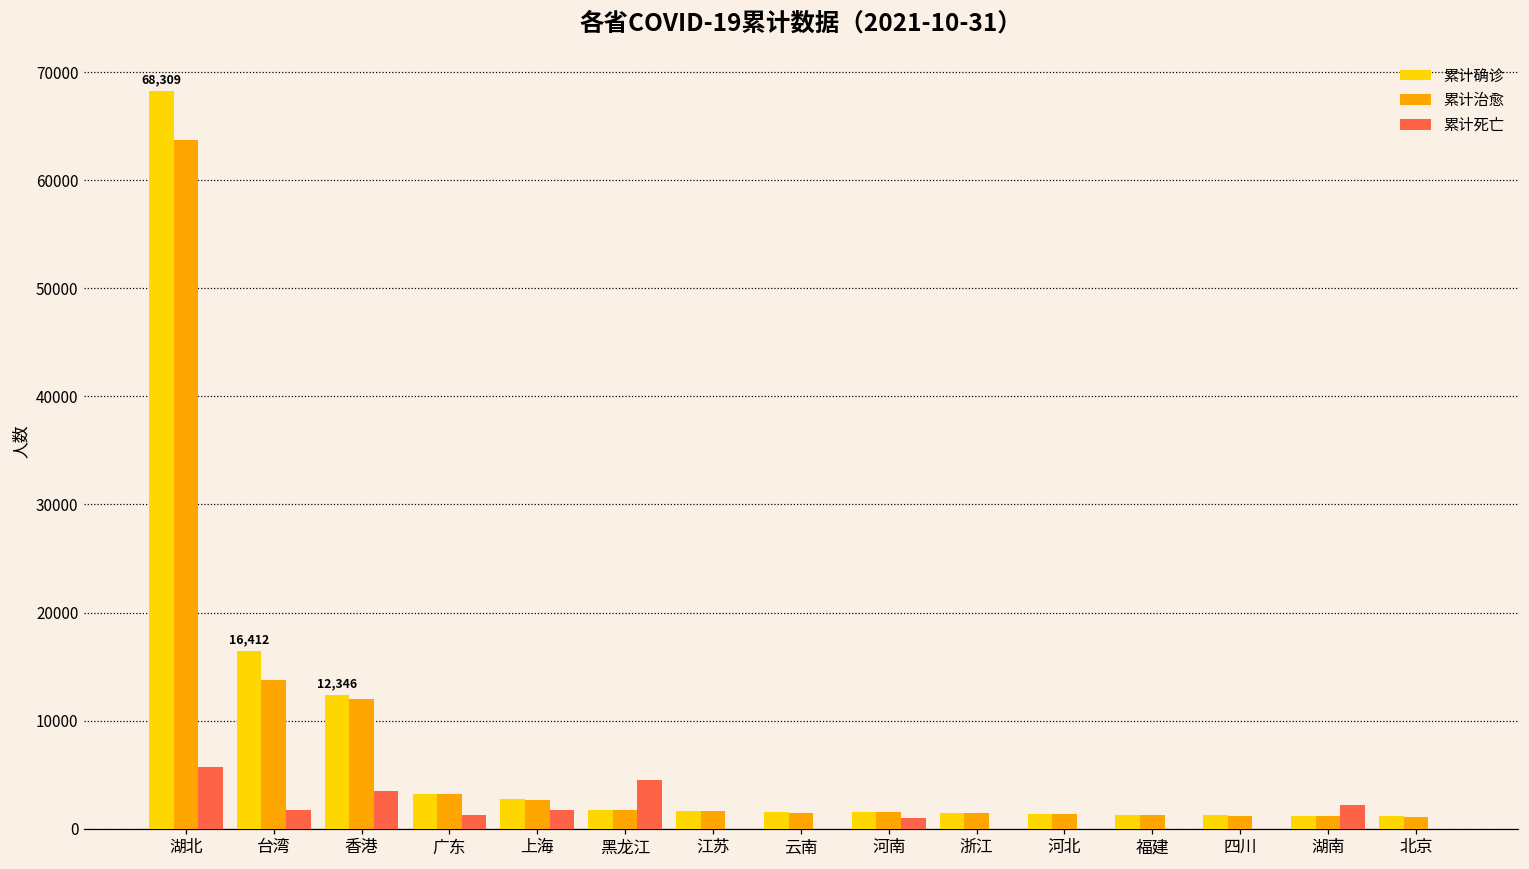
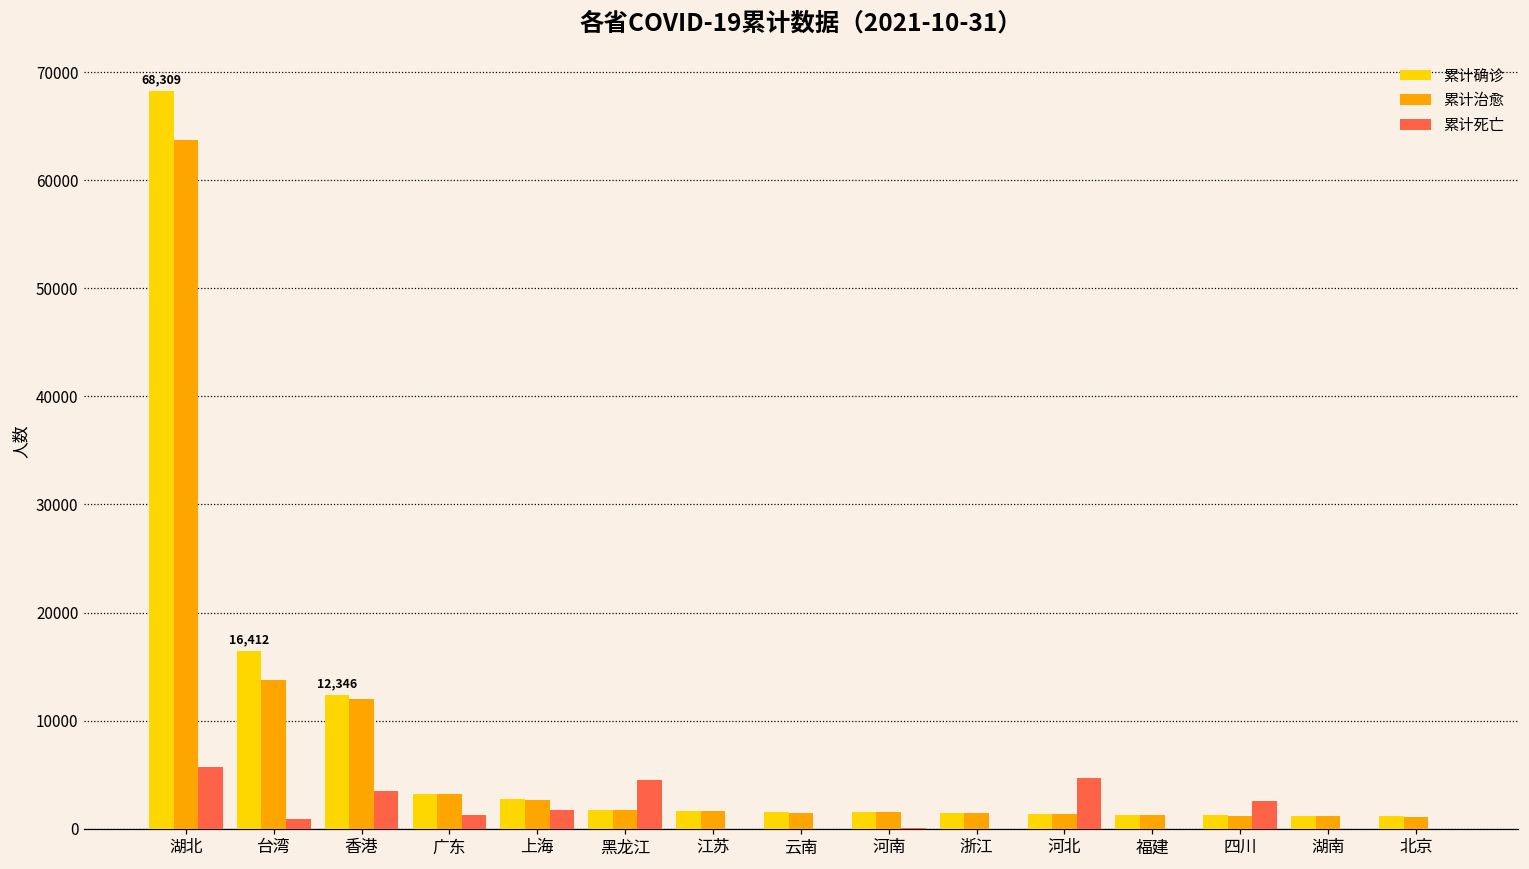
  {
    "累计死亡": {
      "湖北": 6000,
-     "台湾": 2000,
+     "台湾": 1000,
      "香港": 4000,
      "广东": 1000,
      "上海": 2000,
      "黑龙江": 4000,
      "江苏": 0,
-     "河南": 1000,
-     "河北": 0,
-     "四川": 0,
-     "湖南": 2000
+     "河南": 0,
+     "河北": 5000,
+     "四川": 3000,
+     "湖南": 0
    }
  }
